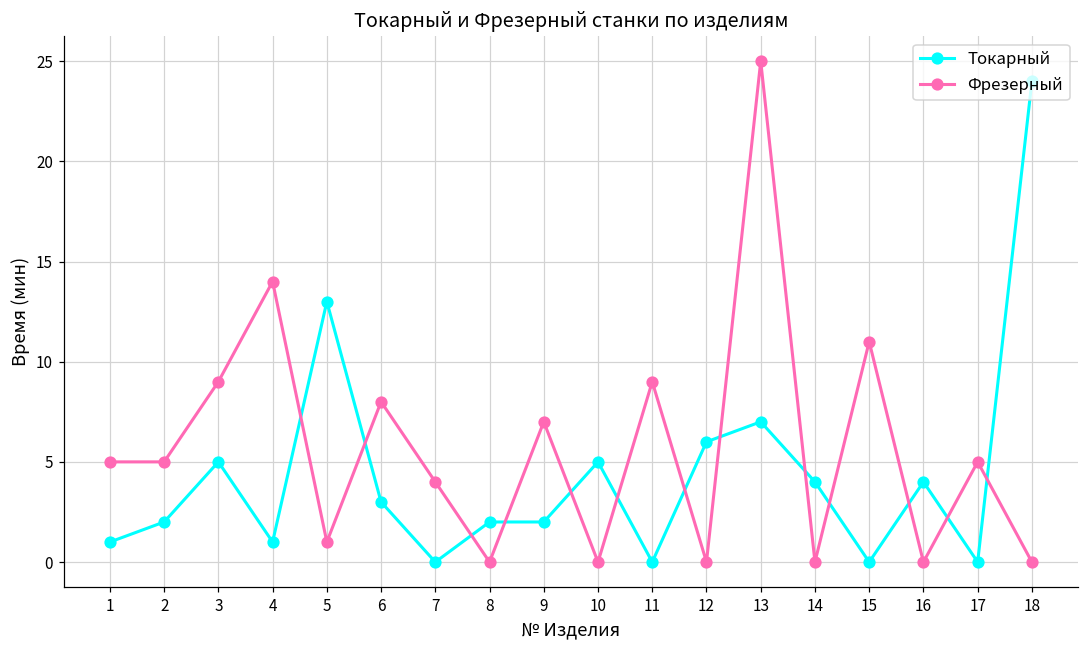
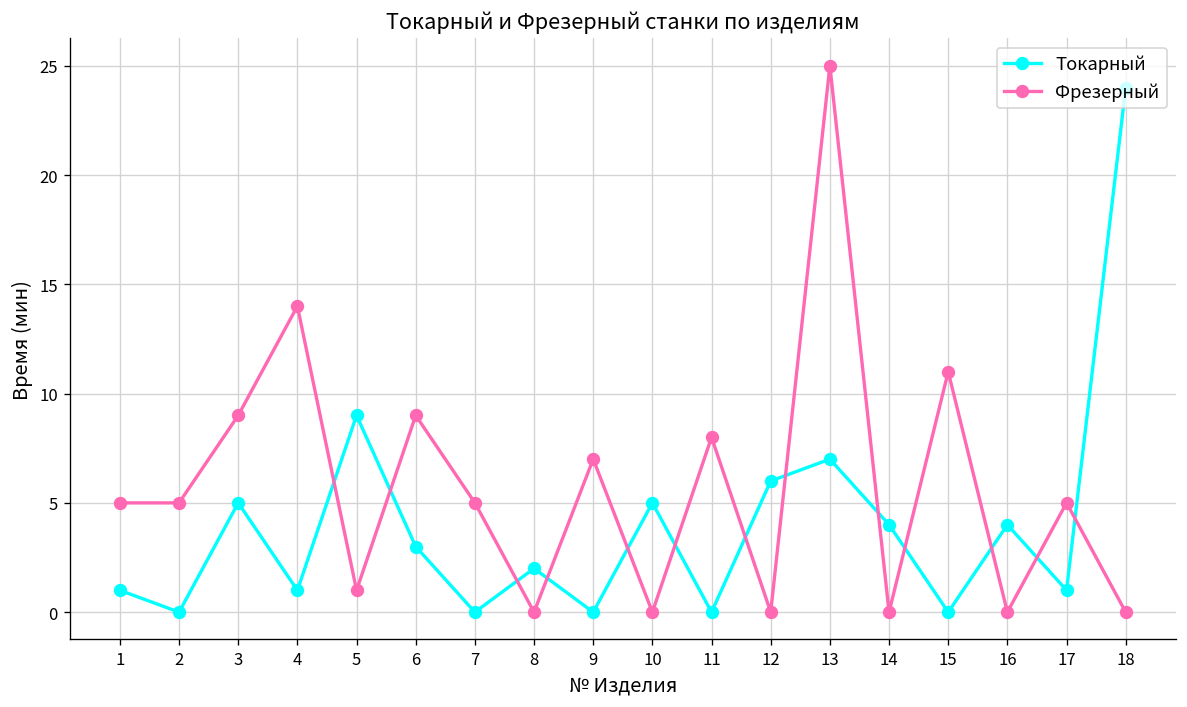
  {
    "Токарный": {
      "1": 1,
-     "2": 2,
+     "2": 0,
      "3": 5,
      "4": 1,
-     "5": 13,
+     "5": 9,
      "6": 3,
      "7": 0,
      "8": 2,
-     "9": 2,
+     "9": 0,
      "10": 5,
      "11": 0,
      "12": 6,
      "13": 7,
      "14": 4,
      "15": 0,
      "16": 4,
-     "17": 0
+     "17": 1
    },
    "Фрезерный": {
      "1": 5,
      "2": 5,
      "3": 9,
      "4": 14,
      "5": 1,
-     "6": 8,
-     "7": 4,
+     "6": 9,
+     "7": 5,
      "8": 0,
      "9": 7,
      "10": 0,
-     "11": 9,
+     "11": 8,
      "12": 0,
      "13": 25,
      "14": 0,
      "15": 11,
      "16": 0,
      "17": 5,
      "18": 0
    }
  }
